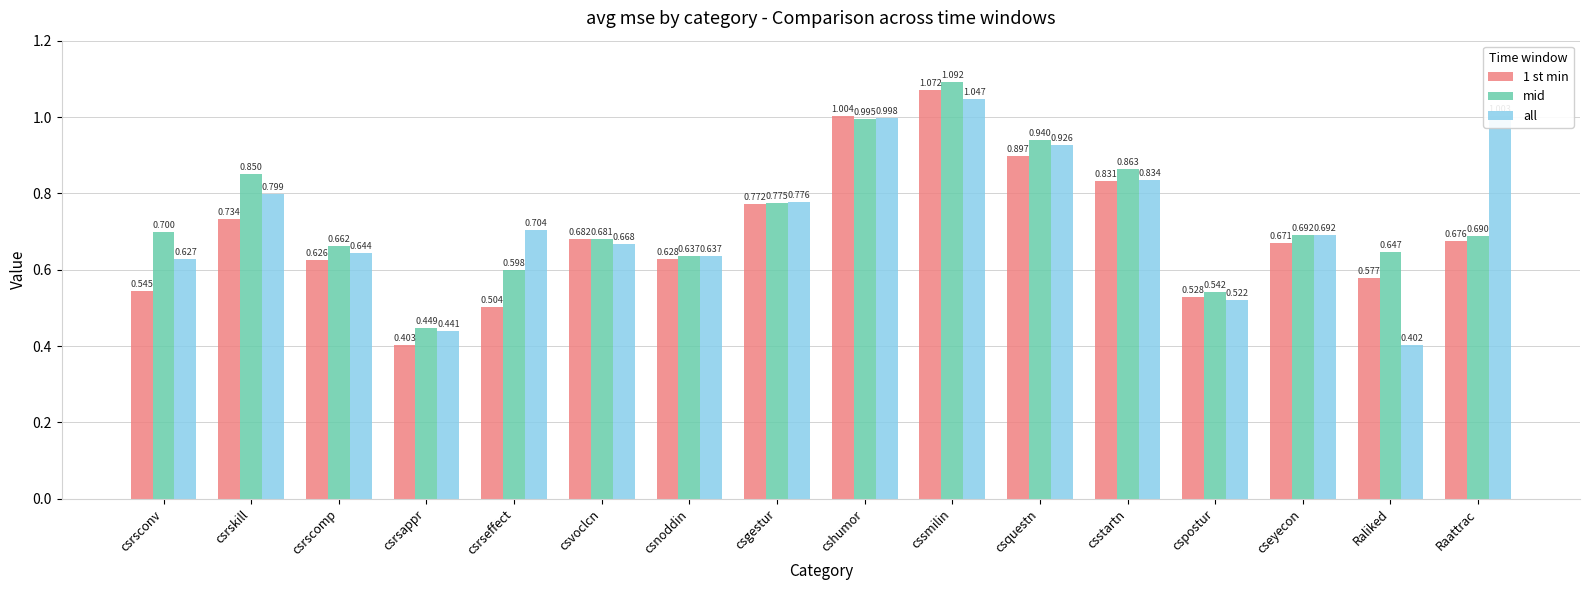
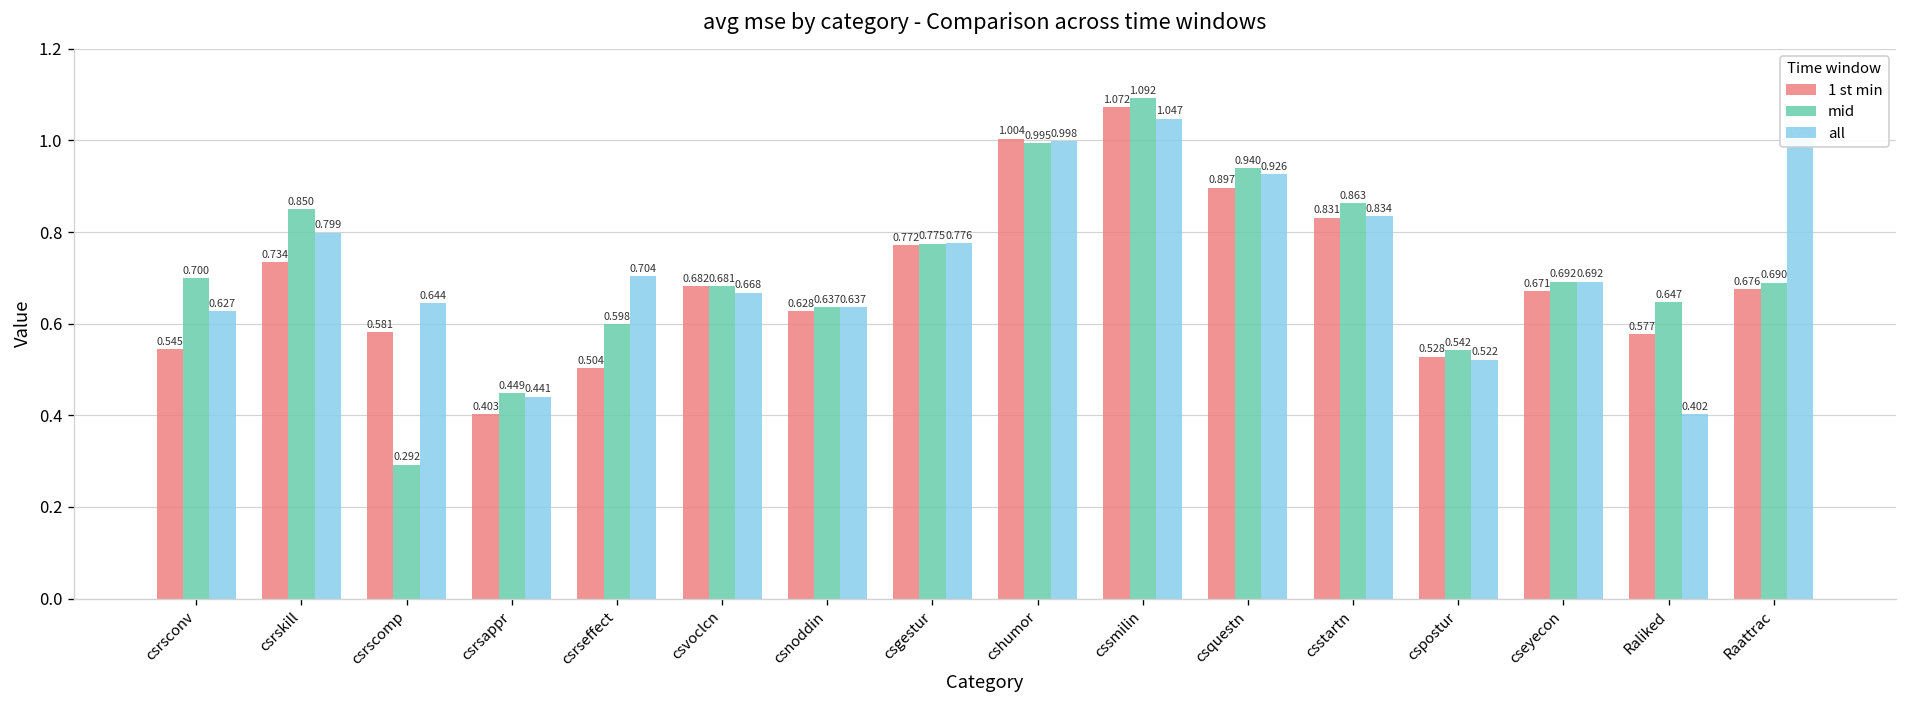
  {
    "1 st min": {
      "csrsconv": 0.545,
      "csrskill": 0.734,
-     "csrscomp": 0.626,
+     "csrscomp": 0.581,
      "csrsappr": 0.403,
      "csrseffect": 0.504,
      "csvoclcn": 0.682,
      "csnoddin": 0.628,
      "csgestur": 0.772,
      "cshumor": 1.004,
      "cssmilin": 1.072,
      "csquestn": 0.897,
      "csstartn": 0.831,
      "cspostur": 0.528,
      "cseyecon": 0.671,
      "Raliked": 0.577,
      "Raattrac": 0.676
    },
    "mid": {
      "csrsconv": 0.700,
      "csrskill": 0.850,
-     "csrscomp": 0.662,
+     "csrscomp": 0.292,
      "csrsappr": 0.449,
      "csrseffect": 0.598,
      "csvoclcn": 0.681,
      "csnoddin": 0.637,
      "csgestur": 0.775,
      "cshumor": 0.995,
      "cssmilin": 1.092,
      "csquestn": 0.940,
      "csstartn": 0.863,
      "cspostur": 0.542,
      "cseyecon": 0.692,
      "Raliked": 0.647,
      "Raattrac": 0.690
    },
    "all": {
      "csrsconv": 0.627,
      "csrskill": 0.799,
      "csrscomp": 0.644,
      "csrsappr": 0.441,
      "csrseffect": 0.704,
      "csvoclcn": 0.668,
      "csnoddin": 0.637,
      "csgestur": 0.776,
      "cshumor": 0.998,
      "cssmilin": 1.047,
      "csquestn": 0.926,
      "csstartn": 0.834,
      "cspostur": 0.522,
      "cseyecon": 0.692,
      "Raliked": 0.402
    }
  }
